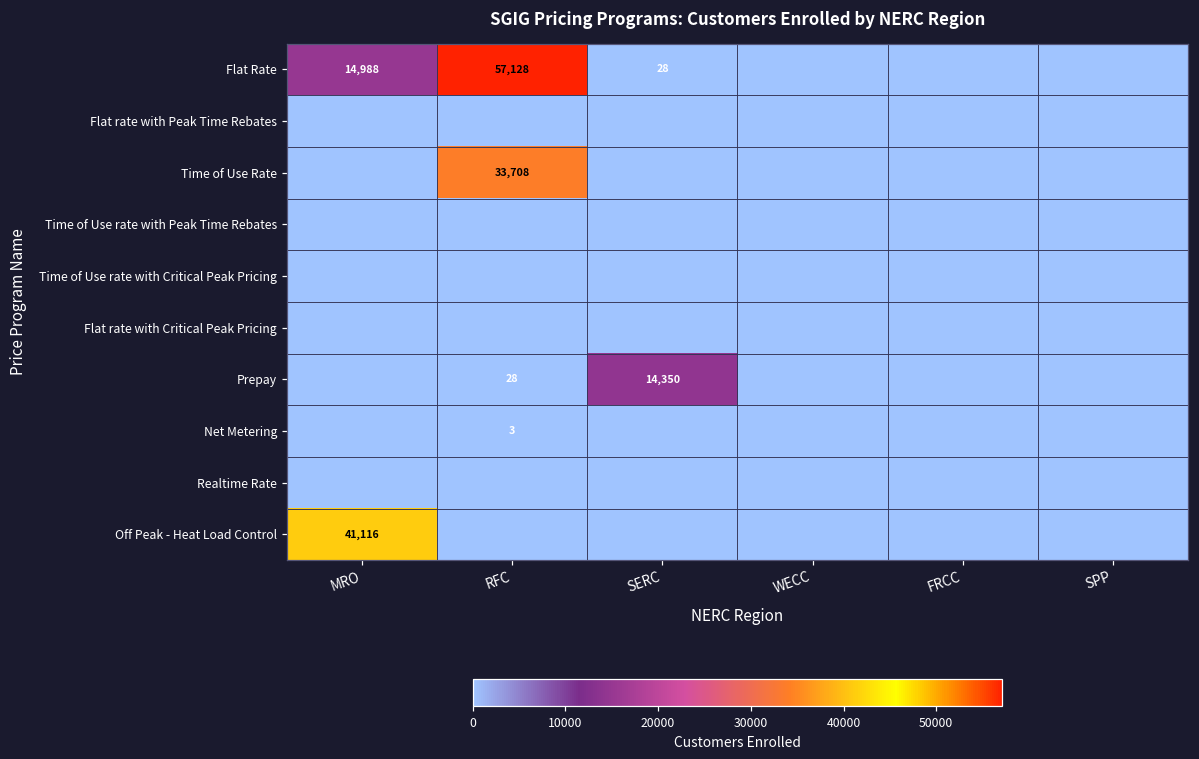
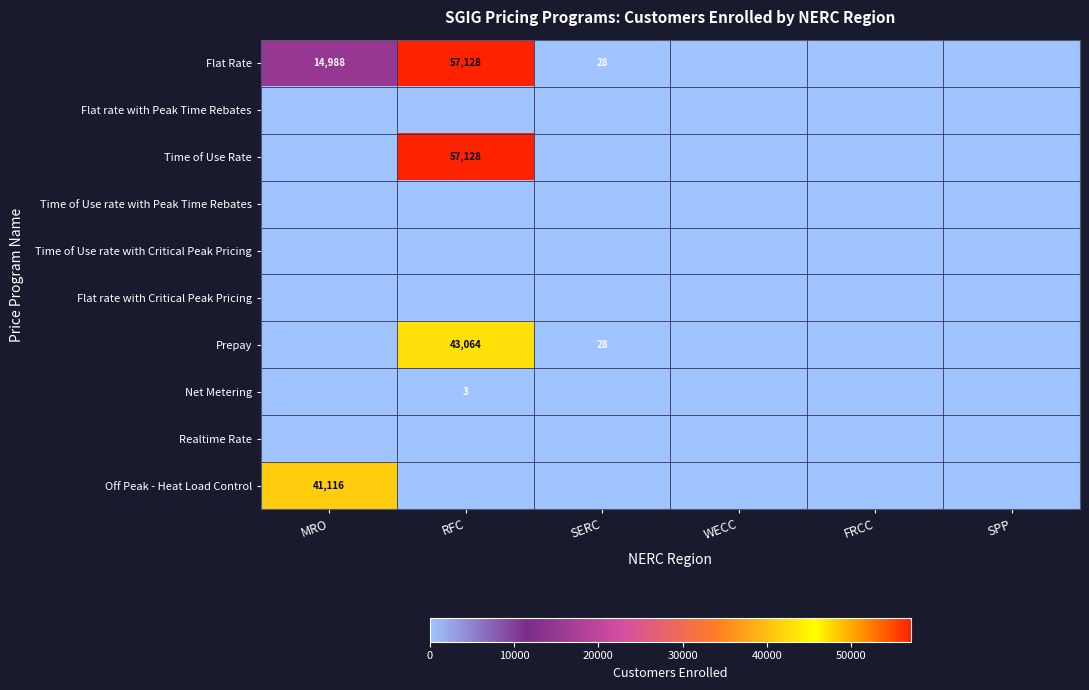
  {
    "Flat Rate": {
      "MRO": "14,988",
      "RFC": "57,128",
      "SERC": "28"
    },
    "Time of Use Rate": {
-     "RFC": "33,708"
+     "RFC": "57,128"
    },
    "Prepay": {
-     "RFC": "28",
-     "SERC": "14,350"
+     "RFC": "43,064",
+     "SERC": "28"
    },
    "Net Metering": {
      "RFC": "3"
    },
    "Off Peak - Heat Load Control": {
      "MRO": "41,116"
    }
  }
